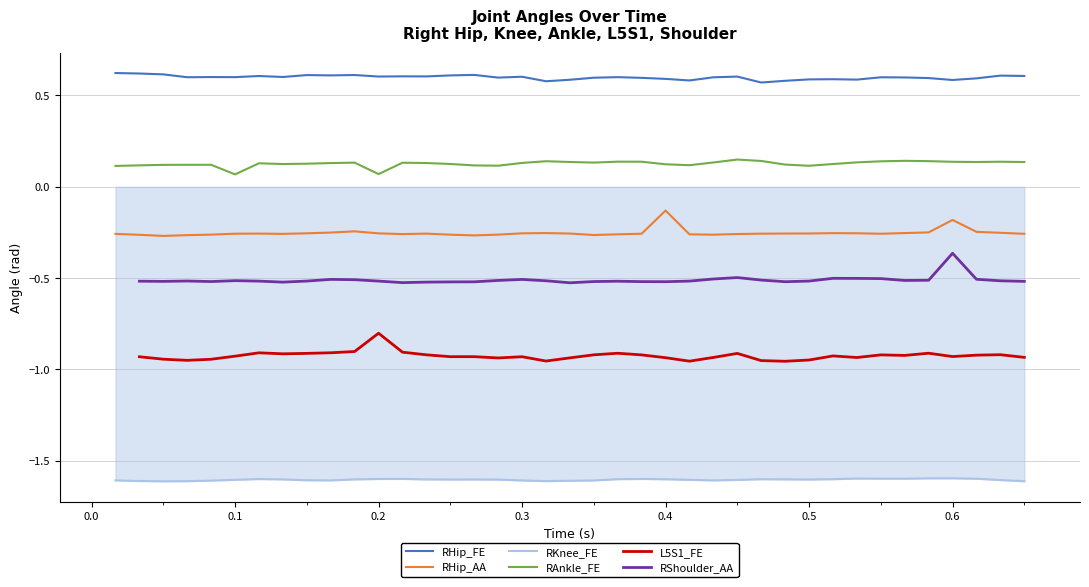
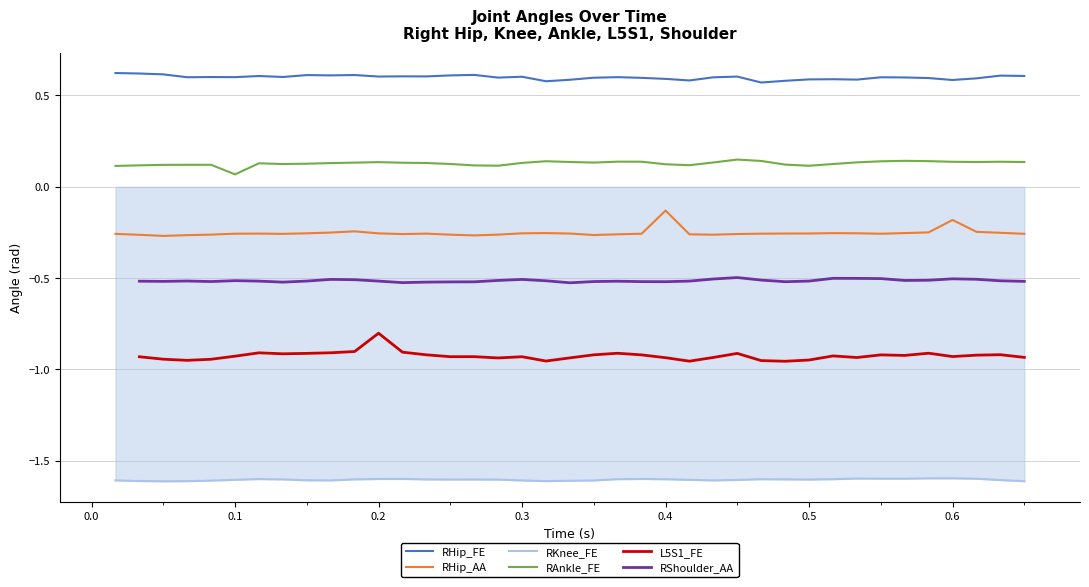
  {
    "RHip_FE": {
      "0.1": 0.60,
      "0.2": 0.60,
      "0.3": 0.60,
      "0.4": 0.59,
      "0.5": 0.59,
      "0.6": 0.58
    },
    "RHip_AA": {
      "0.1": -0.26,
      "0.2": -0.26,
      "0.3": -0.26,
      "0.4": -0.13,
      "0.5": -0.26,
      "0.6": -0.18
    },
    "RAnkle_FE": {
      "0.1": 0.07,
-     "0.2": 0.07,
+     "0.2": 0.13,
      "0.3": 0.13,
      "0.4": 0.12,
      "0.5": 0.11,
      "0.6": 0.14
    },
    "L5S1_FE": {
      "0.1": -0.93,
      "0.2": -0.80,
      "0.3": -0.93,
      "0.4": -0.94,
      "0.5": -0.95,
      "0.6": -0.93
    },
    "RShoulder_AA": {
      "0.1": -0.51,
      "0.2": -0.52,
      "0.3": -0.51,
      "0.4": -0.52,
      "0.5": -0.52,
-     "0.6": -0.36
+     "0.6": -0.50
    }
  }
